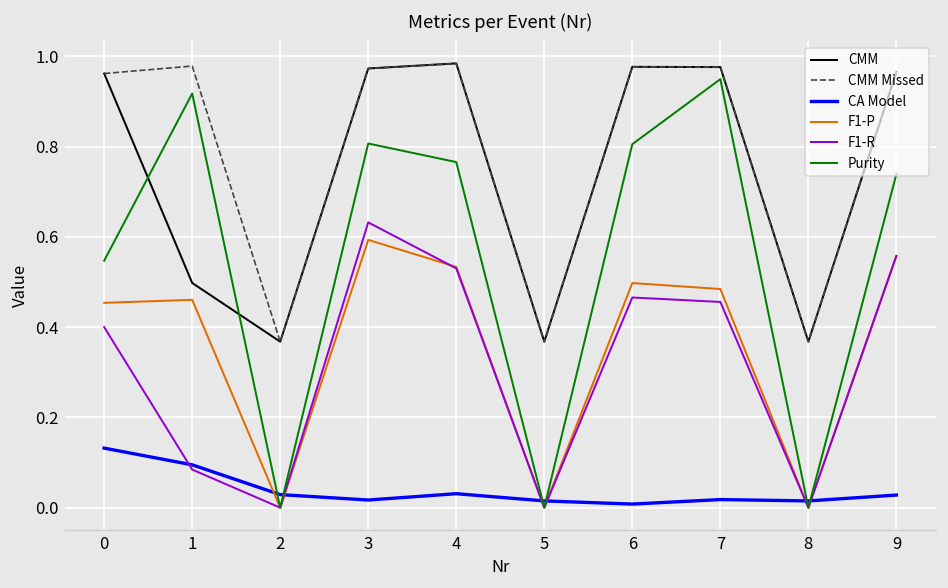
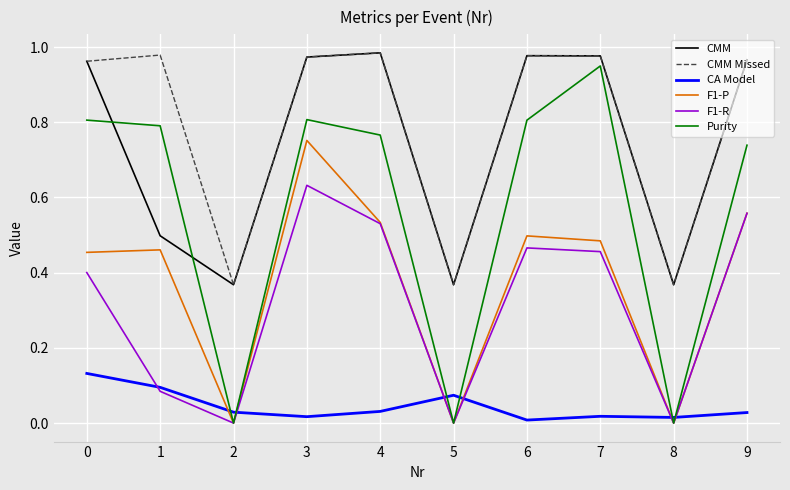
  {
    "CMM": {
      "1": 0.50
    },
    "CMM Missed": {
      "1": 0.98
    },
    "CA Model": {
      "0": 0.13,
      "1": 0.10,
      "2": 0.03,
      "3": 0.02,
      "4": 0.03,
-     "5": 0.02,
+     "5": 0.07,
      "6": 0.01,
      "7": 0.02,
      "8": 0.02,
      "9": 0.03
    },
    "F1-P": {
      "0": 0.45,
      "1": 0.46,
-     "3": 0.59,
+     "3": 0.75,
      "6": 0.50,
      "7": 0.48
    },
    "F1-R": {
      "0": 0.40,
      "1": 0.08,
      "3": 0.63,
      "6": 0.47,
      "7": 0.46
    },
    "Purity": {
-     "0": 0.55,
-     "1": 0.92,
+     "0": 0.81,
+     "1": 0.79,
      "3": 0.81,
      "4": 0.77,
      "6": 0.81,
      "7": 0.95,
      "9": 0.74
    }
  }
